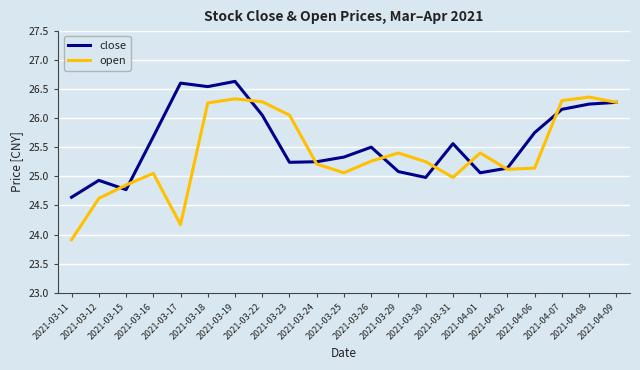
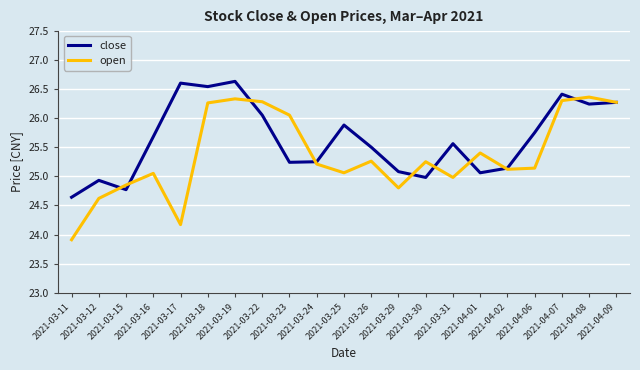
  {
    "close": {
      "2021-03-11": 24.6,
      "2021-03-12": 24.9,
      "2021-03-15": 24.8,
      "2021-03-16": 25.7,
      "2021-03-17": 26.6,
      "2021-03-18": 26.5,
      "2021-03-19": 26.6,
      "2021-03-22": 26.1,
      "2021-03-23": 25.2,
-     "2021-03-25": 25.3,
+     "2021-03-25": 25.9,
      "2021-03-26": 25.5,
      "2021-03-29": 25.1,
      "2021-03-30": 25.0,
      "2021-03-31": 25.6,
      "2021-04-01": 25.1,
      "2021-04-06": 25.8,
-     "2021-04-07": 26.2,
+     "2021-04-07": 26.4,
      "2021-04-08": 26.2
    },
    "open": {
      "2021-03-11": 23.9,
      "2021-03-12": 24.6,
      "2021-03-15": 24.9,
      "2021-03-16": 25.1,
      "2021-03-17": 24.2,
      "2021-03-18": 26.3,
      "2021-03-19": 26.3,
      "2021-03-22": 26.3,
      "2021-03-23": 26.1,
      "2021-03-25": 25.1,
      "2021-03-26": 25.3,
-     "2021-03-29": 25.4,
+     "2021-03-29": 24.8,
      "2021-03-30": 25.3,
      "2021-03-31": 25.0,
      "2021-04-01": 25.4,
      "2021-04-06": 25.1,
      "2021-04-07": 26.3,
      "2021-04-08": 26.4
    }
  }
